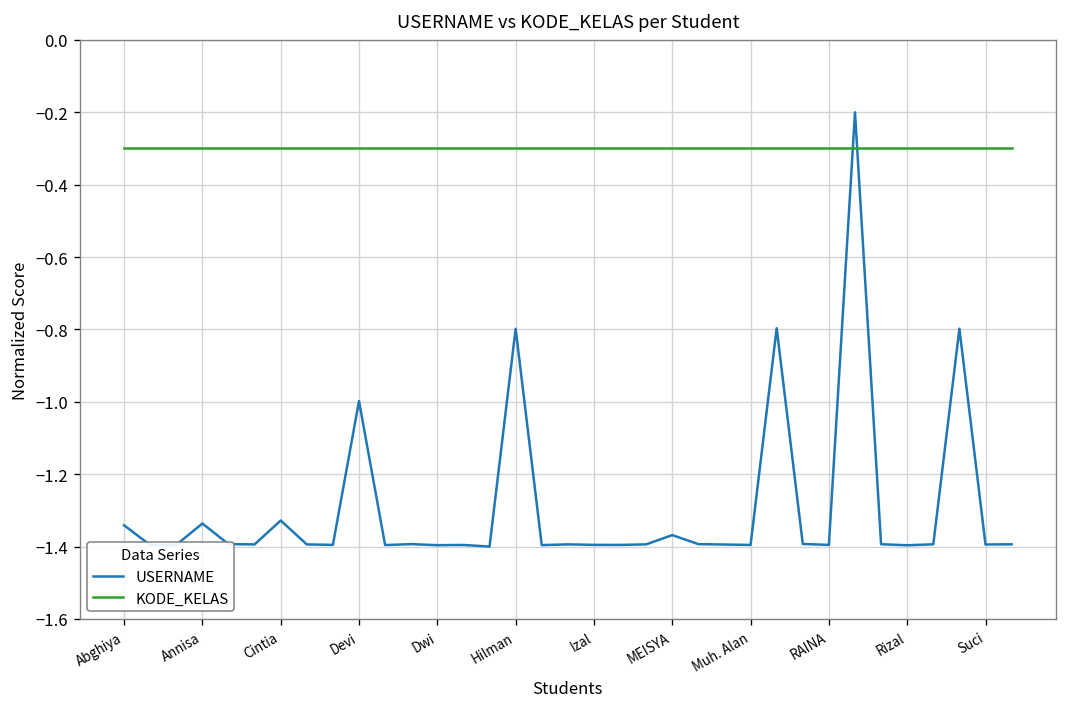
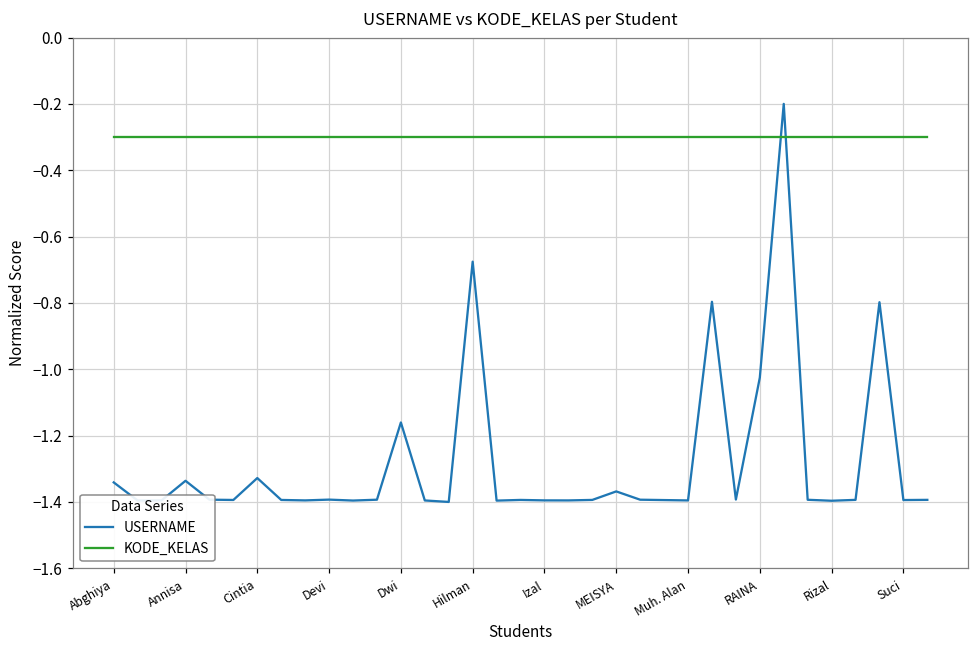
  {
    "USERNAME": {
      "Abghiya": -1.34,
      "Annisa": -1.34,
      "Cintia": -1.33,
-     "Devi": -1.00,
-     "Dwi": -1.40,
-     "Hilman": -0.80,
+     "Devi": -1.39,
+     "Dwi": -1.16,
+     "Hilman": -0.68,
      "Izal": -1.40,
      "MEISYA": -1.37,
      "Muh. Alan": -1.40,
-     "RAINA": -1.40,
+     "RAINA": -1.03,
      "Rizal": -1.40,
      "Suci": -1.39
    },
    "KODE_KELAS": {
      "Abghiya": -0.30,
      "Annisa": -0.30,
      "Cintia": -0.30,
      "Devi": -0.30,
      "Dwi": -0.30,
      "Hilman": -0.30,
      "Izal": -0.30,
      "MEISYA": -0.30,
      "Muh. Alan": -0.30,
      "RAINA": -0.30,
      "Rizal": -0.30,
      "Suci": -0.30
    }
  }
